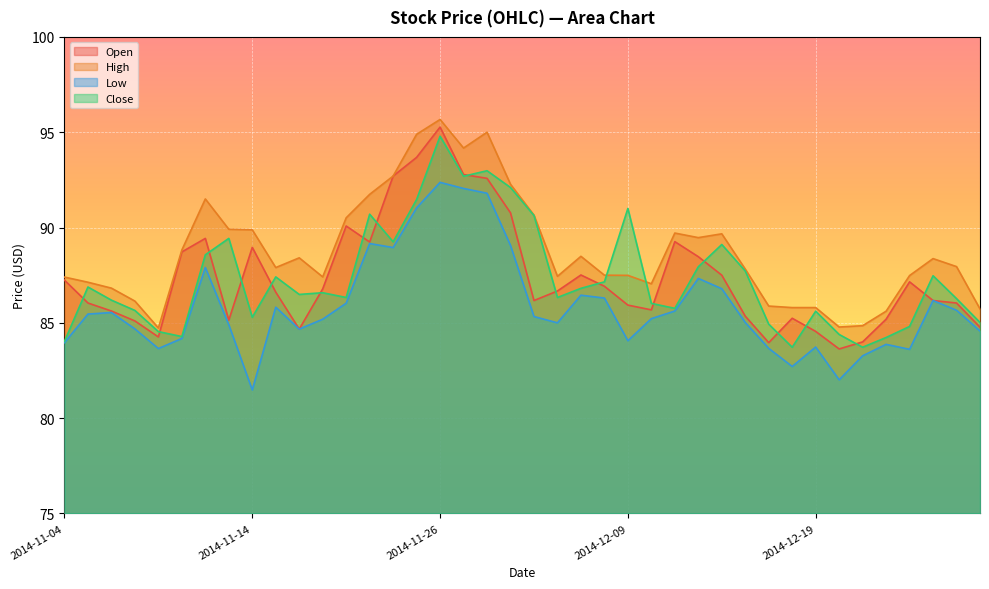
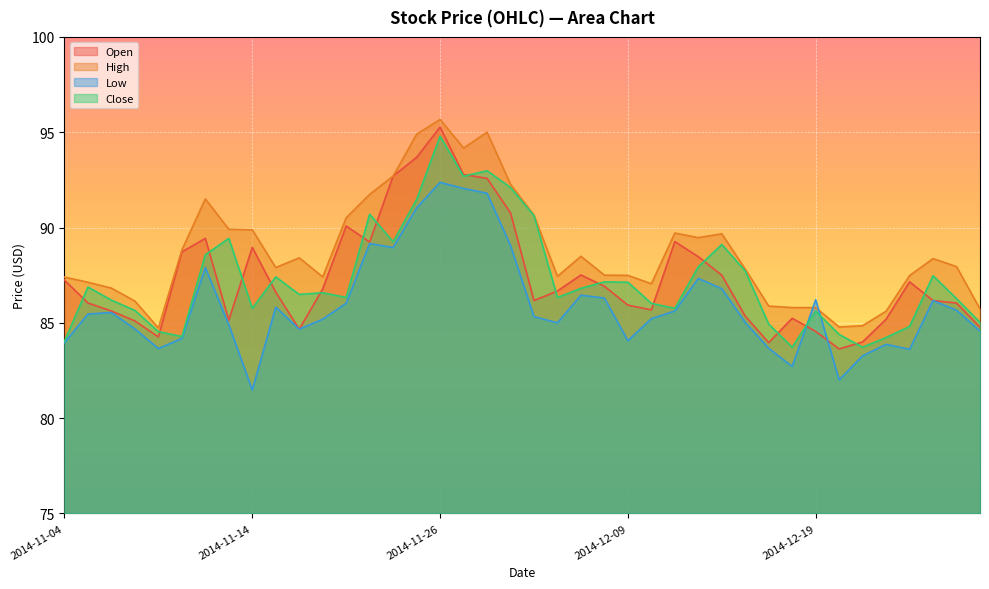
  {
    "Low": {
      "2014-11-14": 81.5,
      "2014-11-26": 92.4,
      "2014-12-09": 84.1,
-     "2014-12-19": 83.7
+     "2014-12-19": 86.2
    },
    "Close": {
-     "2014-11-14": 85.3,
+     "2014-11-14": 85.8,
      "2014-11-26": 94.8,
-     "2014-12-09": 91.0,
+     "2014-12-09": 87.1,
      "2014-12-19": 85.6
    }
  }
